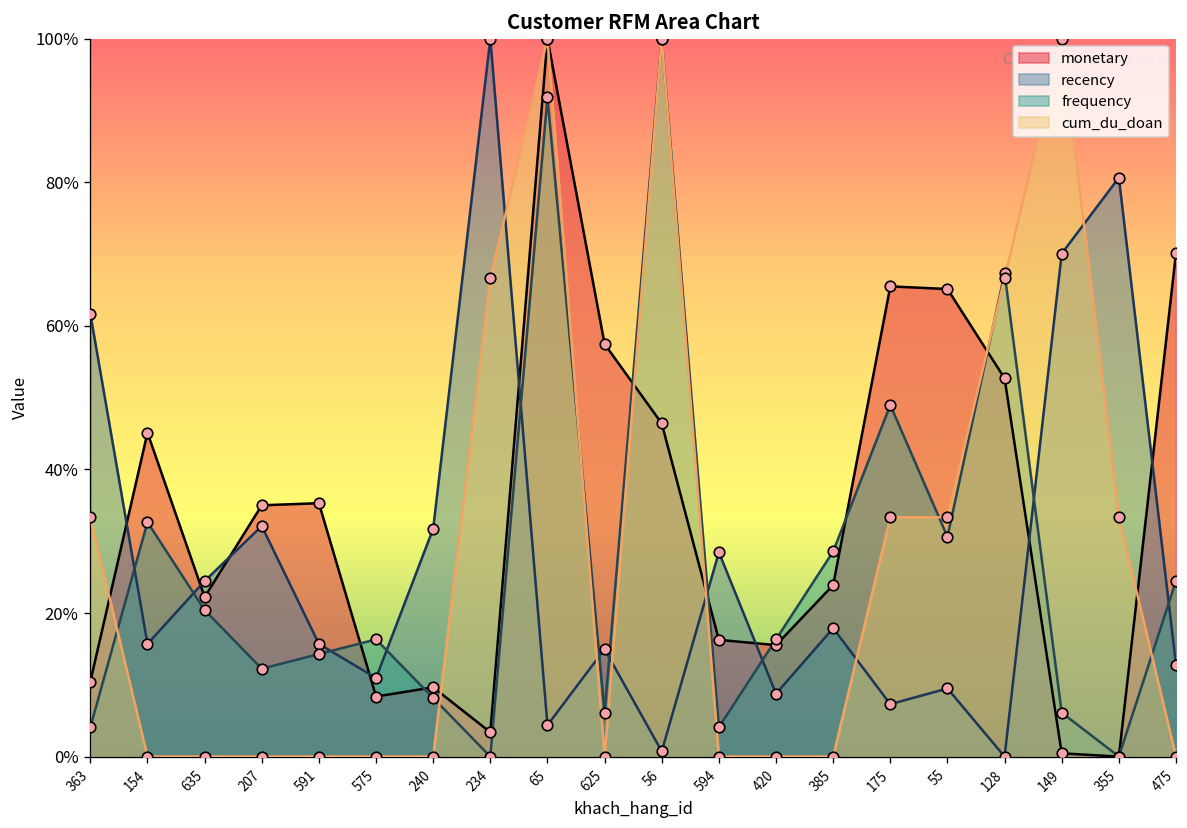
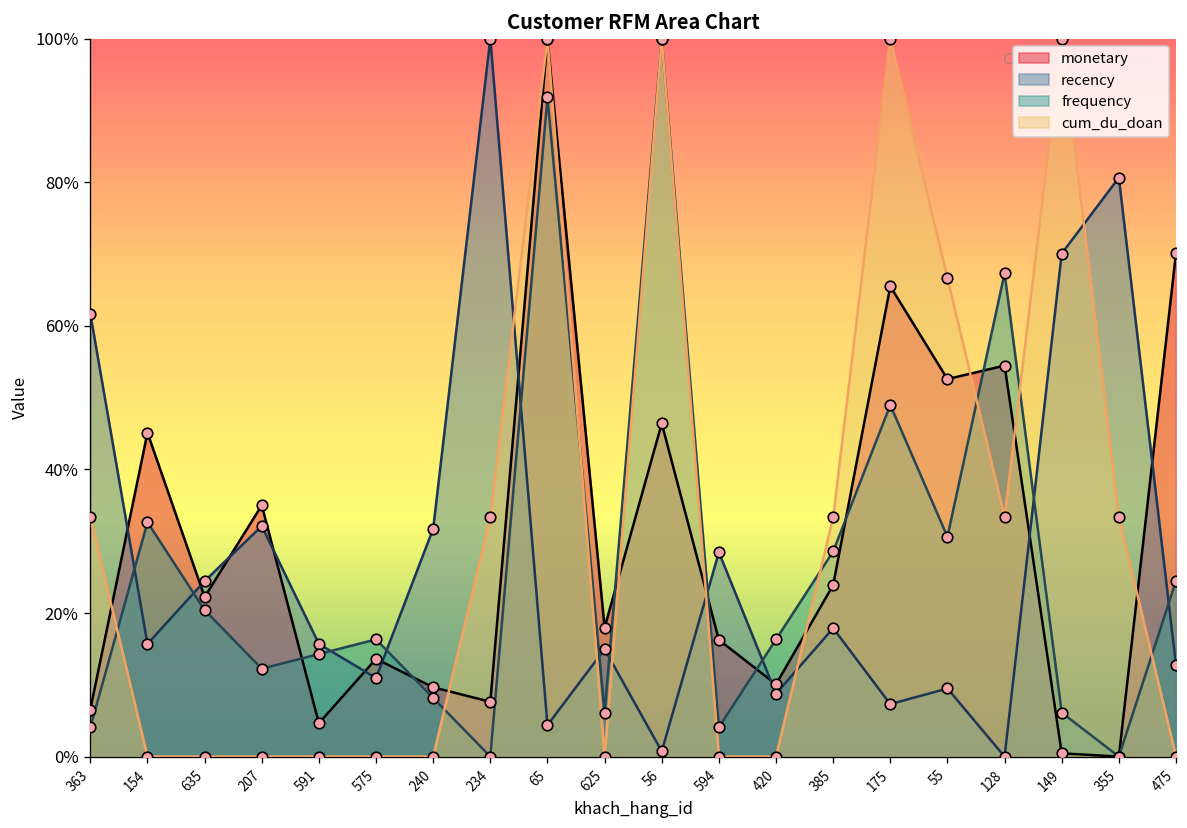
  {
    "monetary": {
-     "363": "10%",
+     "363": "7%",
      "154": "45%",
      "635": "22%",
      "207": "35%",
-     "591": "35%",
-     "575": "8%",
+     "591": "5%",
+     "575": "14%",
      "240": "10%",
-     "234": "3%",
-     "625": "57%",
+     "234": "8%",
+     "625": "18%",
      "56": "46%",
      "594": "16%",
-     "420": "16%",
+     "420": "10%",
      "385": "24%",
      "175": "66%",
-     "55": "65%",
-     "128": "53%",
+     "55": "53%",
+     "128": "54%",
      "149": "0%",
      "475": "70%"
    },
    "cum_du_doan": {
      "363": "33%",
      "154": "0%",
      "635": "0%",
      "207": "0%",
      "591": "0%",
      "575": "0%",
      "240": "0%",
-     "234": "67%",
+     "234": "33%",
      "625": "0%",
      "594": "0%",
      "420": "0%",
-     "385": "0%",
-     "175": "33%",
-     "55": "33%",
-     "128": "67%",
+     "385": "33%",
+     "175": "100%",
+     "55": "67%",
+     "128": "33%",
      "149": "100%",
      "355": "33%",
      "475": "0%"
    }
  }
